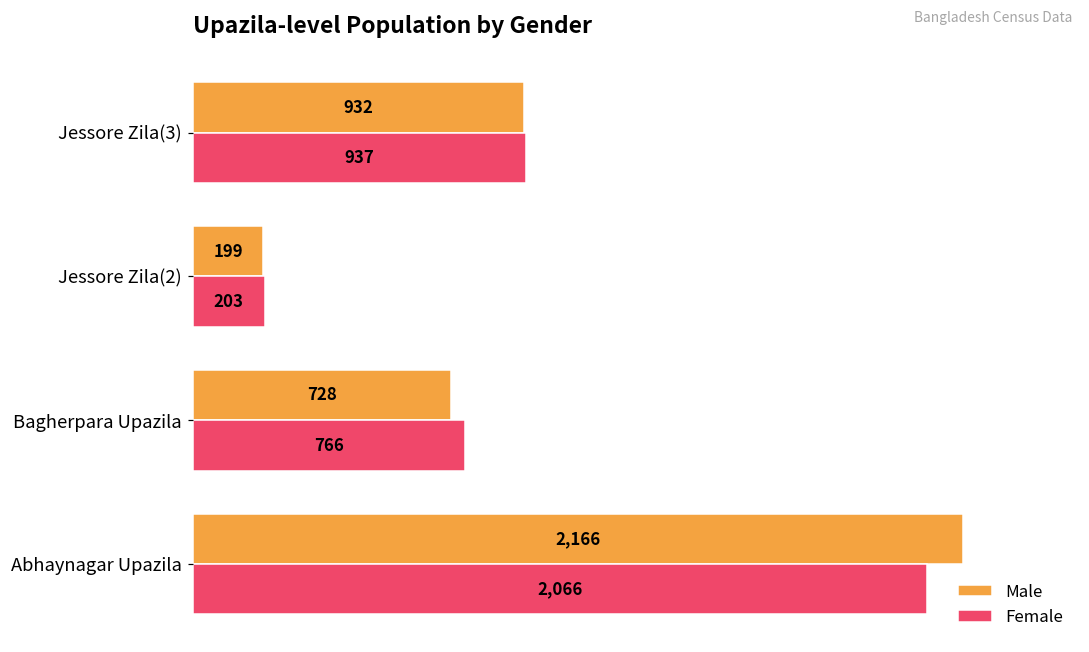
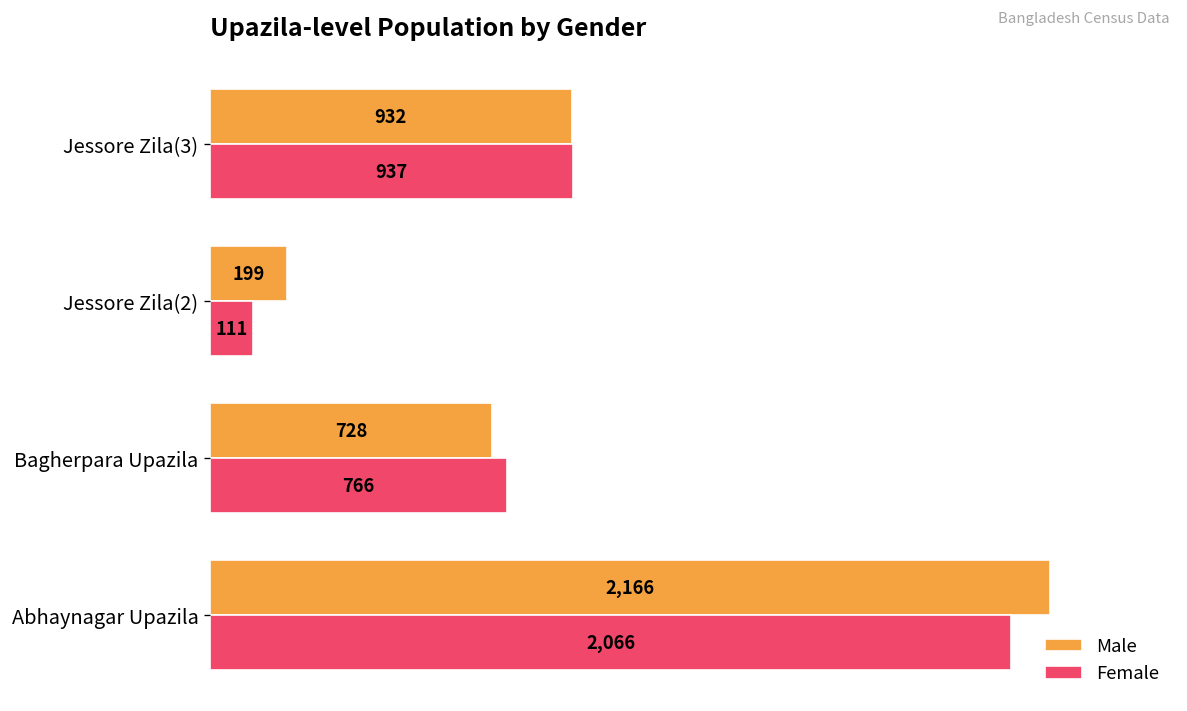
  {
    "Male": {
      "Jessore Zila(3)": "932",
      "Jessore Zila(2)": "199",
      "Bagherpara Upazila": "728",
      "Abhaynagar Upazila": "2,166"
    },
    "Female": {
      "Jessore Zila(3)": "937",
-     "Jessore Zila(2)": "203",
+     "Jessore Zila(2)": "111",
      "Bagherpara Upazila": "766",
      "Abhaynagar Upazila": "2,066"
    }
  }
